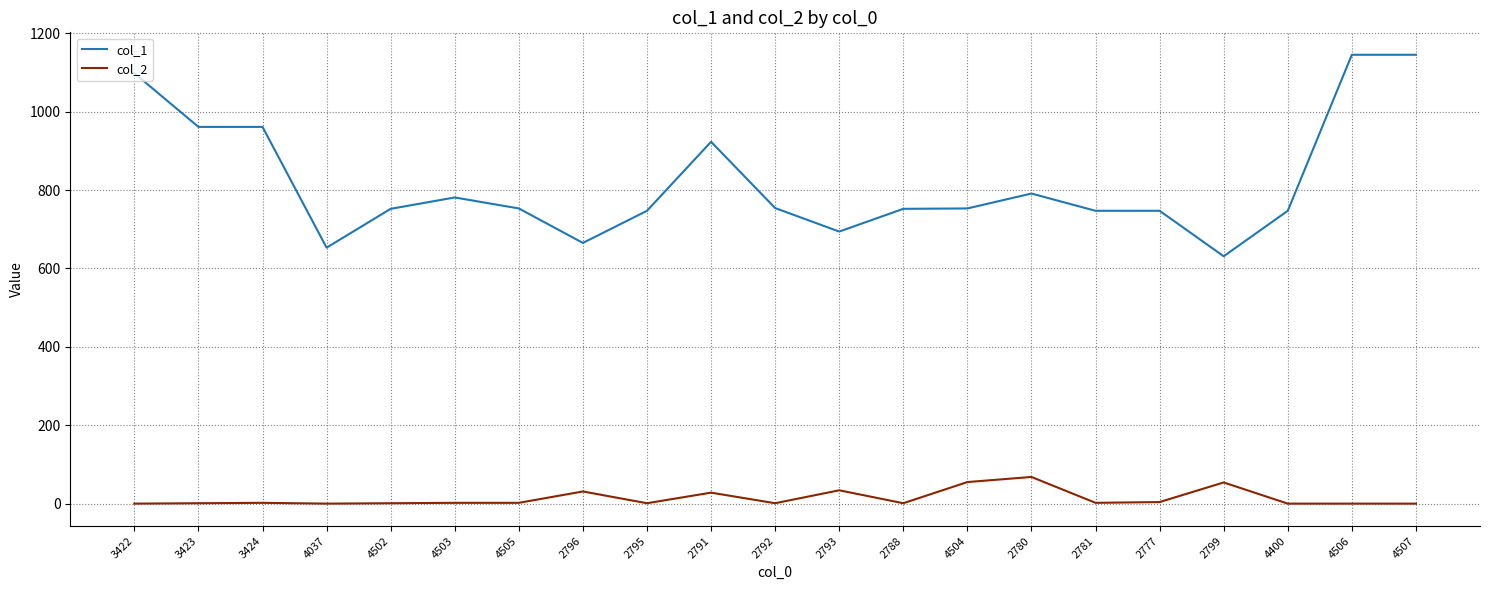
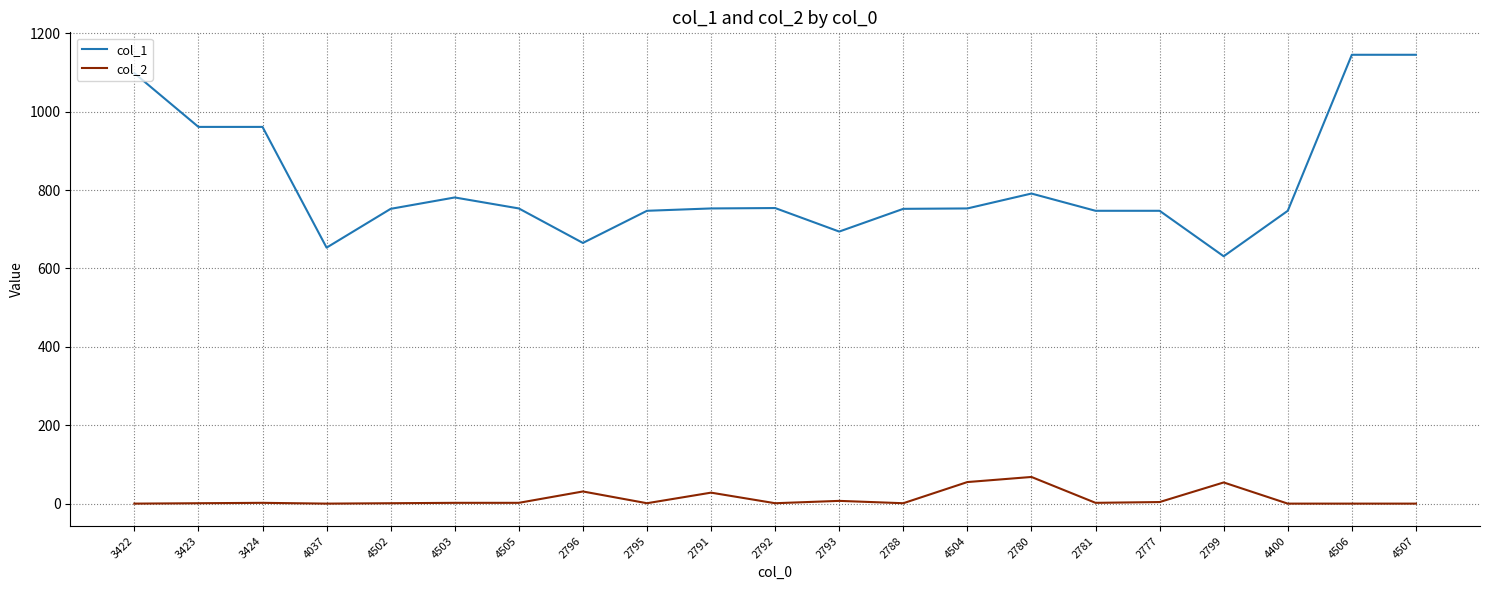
  {
    "col_1": {
      "3423": 960,
      "3424": 960,
      "4037": 650,
      "4502": 750,
      "4503": 780,
      "4505": 750,
      "2796": 670,
      "2795": 750,
-     "2791": 920,
+     "2791": 750,
      "2792": 750,
      "2793": 690,
      "2788": 750,
      "4504": 750,
      "2780": 790,
      "2781": 750,
      "2777": 750,
      "2799": 630,
      "4400": 750,
      "4506": 1150,
      "4507": 1150
    },
    "col_2": {
      "3422": 0,
      "3423": 0,
      "3424": 0,
      "4037": 0,
      "4502": 0,
      "4503": 0,
      "4505": 0,
      "2796": 30,
      "2795": 0,
      "2791": 30,
      "2792": 0,
-     "2793": 30,
+     "2793": 10,
      "2788": 0,
      "4504": 60,
      "2780": 70,
      "2781": 0,
      "2777": 0,
      "2799": 50,
      "4400": 0,
      "4506": 0,
      "4507": 0
    }
  }
